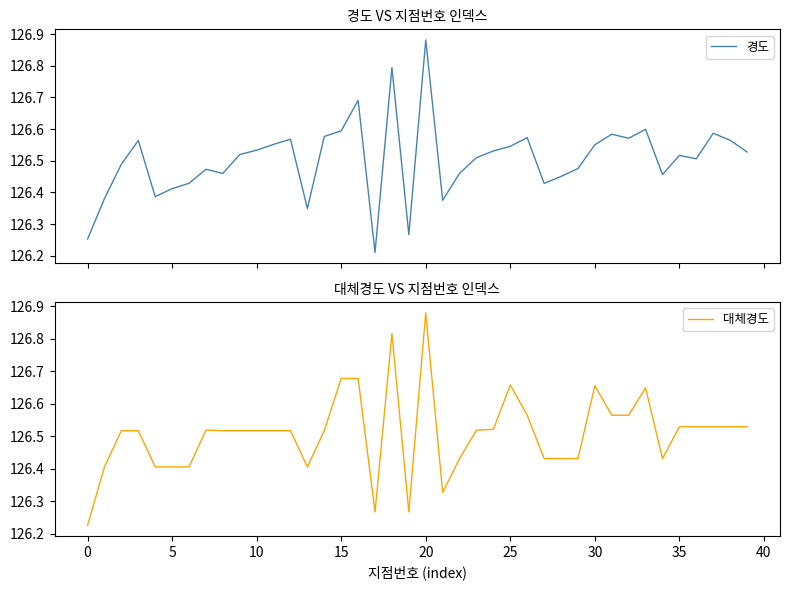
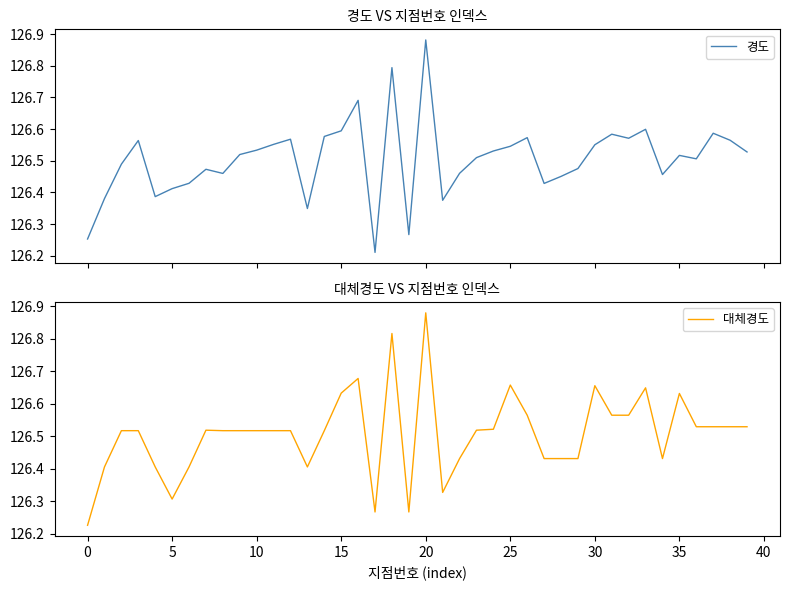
  {
    "대체경도 VS 지점번호 인덱스": {
      "0": 126.23,
-     "5": 126.41,
+     "5": 126.31,
      "10": 126.52,
-     "15": 126.68,
+     "15": 126.63,
      "20": 126.88,
      "25": 126.66,
      "30": 126.66,
-     "35": 126.53
+     "35": 126.63
    }
  }
